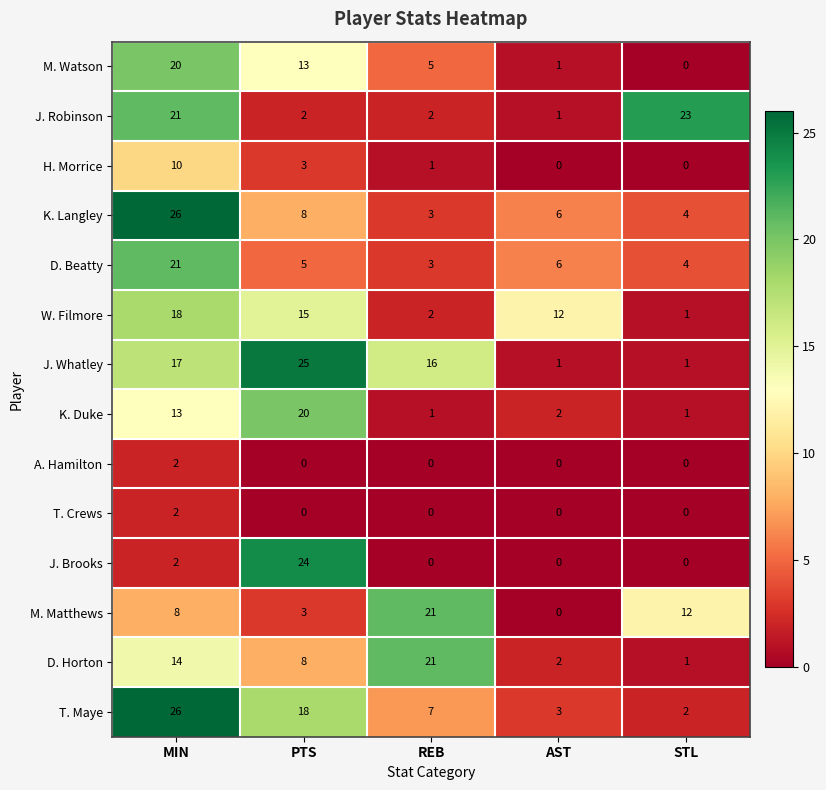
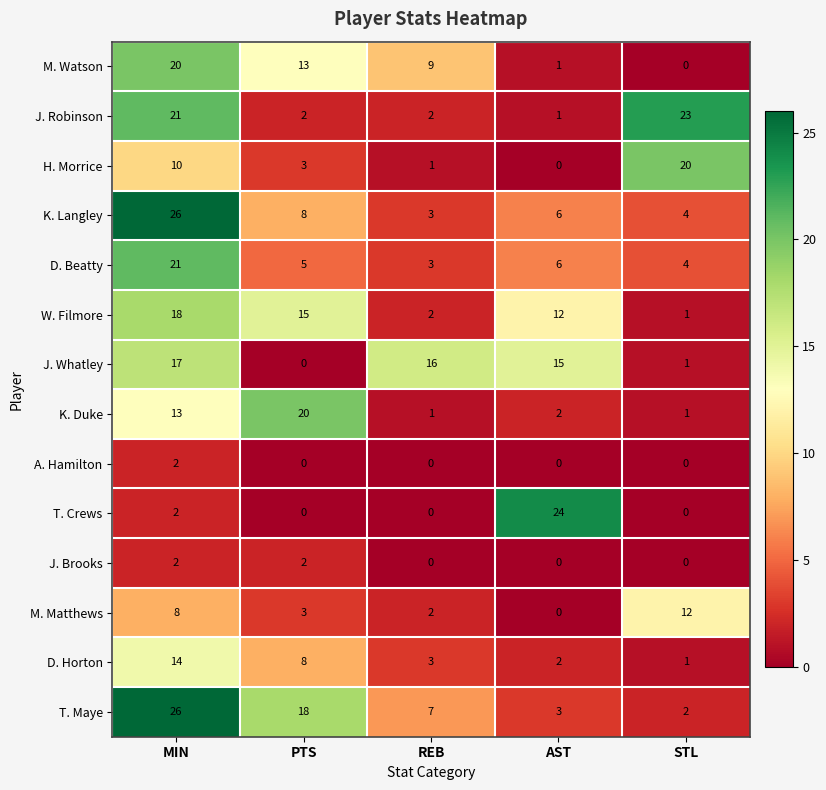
  {
    "M. Watson": {
      "MIN": 20,
      "PTS": 13,
-     "REB": 5,
+     "REB": 9,
      "AST": 1,
      "STL": 0
    },
    "J. Robinson": {
      "MIN": 21,
      "PTS": 2,
      "REB": 2,
      "AST": 1,
      "STL": 23
    },
    "H. Morrice": {
      "MIN": 10,
      "PTS": 3,
      "REB": 1,
      "AST": 0,
-     "STL": 0
+     "STL": 20
    },
    "K. Langley": {
      "MIN": 26,
      "PTS": 8,
      "REB": 3,
      "AST": 6,
      "STL": 4
    },
    "D. Beatty": {
      "MIN": 21,
      "PTS": 5,
      "REB": 3,
      "AST": 6,
      "STL": 4
    },
    "W. Filmore": {
      "MIN": 18,
      "PTS": 15,
      "REB": 2,
      "AST": 12,
      "STL": 1
    },
    "J. Whatley": {
      "MIN": 17,
-     "PTS": 25,
+     "PTS": 0,
      "REB": 16,
-     "AST": 1,
+     "AST": 15,
      "STL": 1
    },
    "K. Duke": {
      "MIN": 13,
      "PTS": 20,
      "REB": 1,
      "AST": 2,
      "STL": 1
    },
    "A. Hamilton": {
      "MIN": 2,
      "PTS": 0,
      "REB": 0,
      "AST": 0,
      "STL": 0
    },
    "T. Crews": {
      "MIN": 2,
      "PTS": 0,
      "REB": 0,
-     "AST": 0,
+     "AST": 24,
      "STL": 0
    },
    "J. Brooks": {
      "MIN": 2,
-     "PTS": 24,
+     "PTS": 2,
      "REB": 0,
      "AST": 0,
      "STL": 0
    },
    "M. Matthews": {
      "MIN": 8,
      "PTS": 3,
-     "REB": 21,
+     "REB": 2,
      "AST": 0,
      "STL": 12
    },
    "D. Horton": {
      "MIN": 14,
      "PTS": 8,
-     "REB": 21,
+     "REB": 3,
      "AST": 2,
      "STL": 1
    },
    "T. Maye": {
      "MIN": 26,
      "PTS": 18,
      "REB": 7,
      "AST": 3,
      "STL": 2
    }
  }
